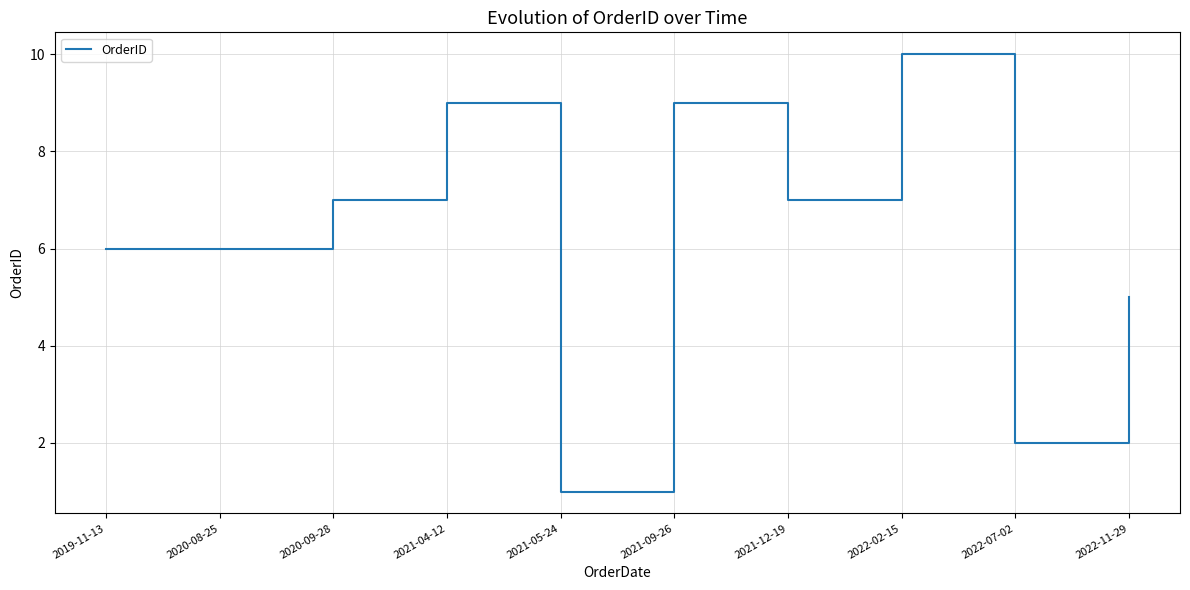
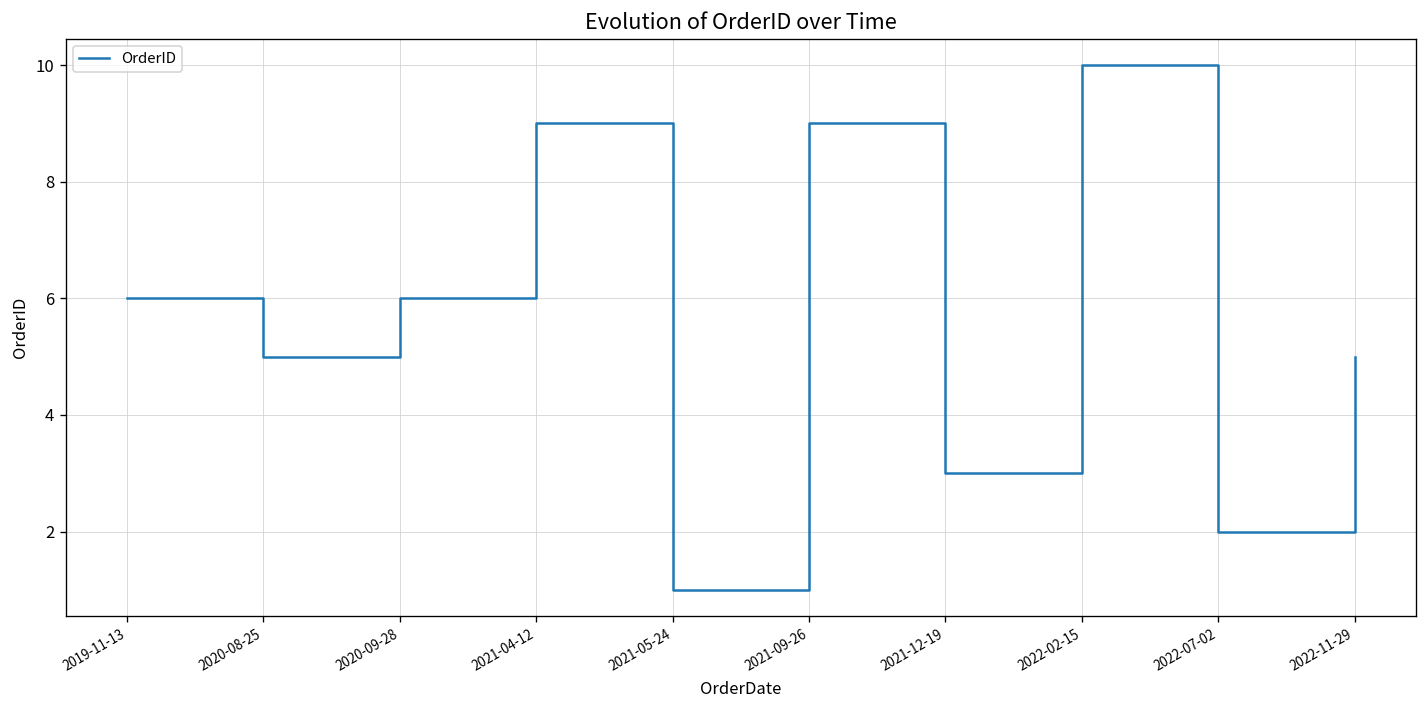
  {
    "2019-11-13": 6,
-   "2020-08-25": 6,
-   "2020-09-28": 7,
+   "2020-08-25": 5,
+   "2020-09-28": 6,
    "2021-04-12": 9,
    "2021-05-24": 1,
    "2021-09-26": 9,
-   "2021-12-19": 7,
+   "2021-12-19": 3,
    "2022-02-15": 10,
    "2022-07-02": 2,
    "2022-11-29": 5
  }
